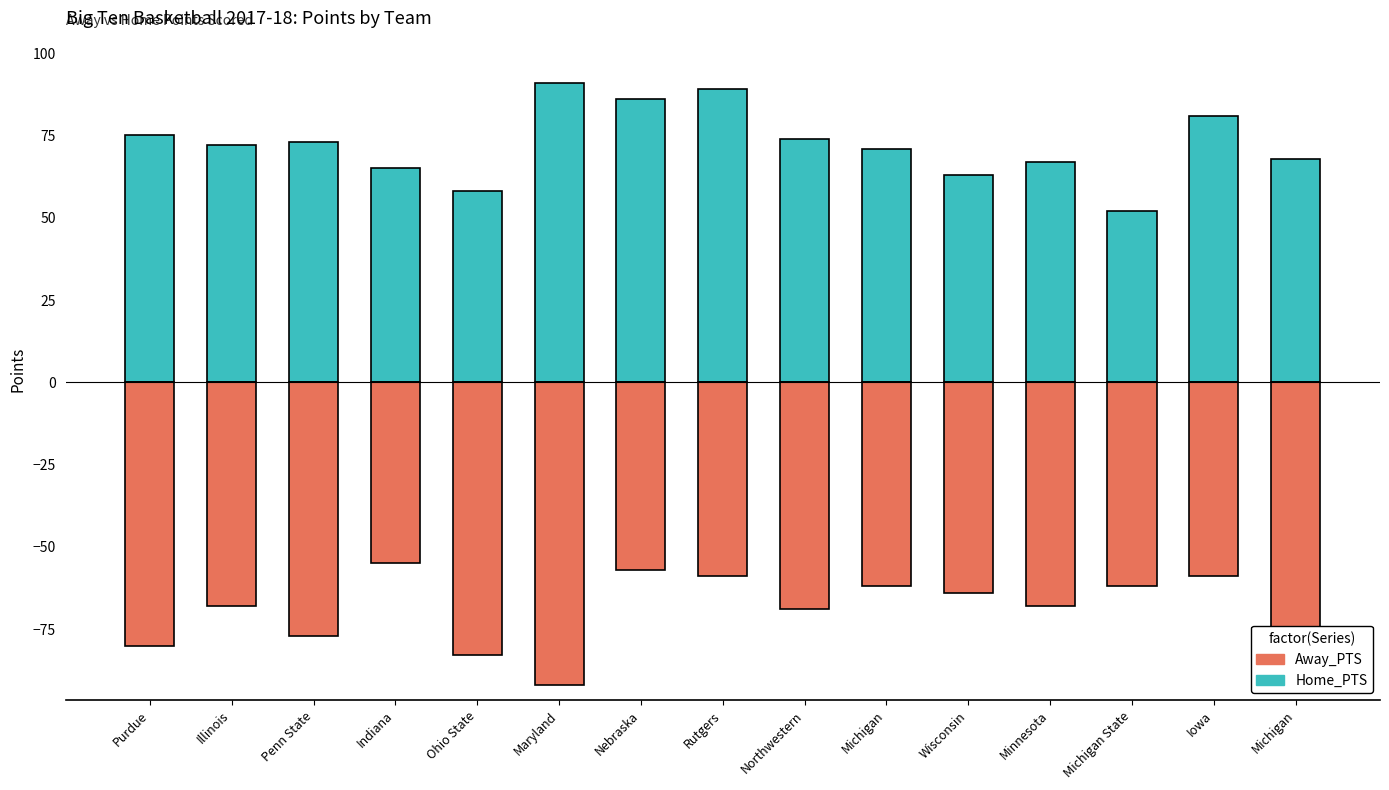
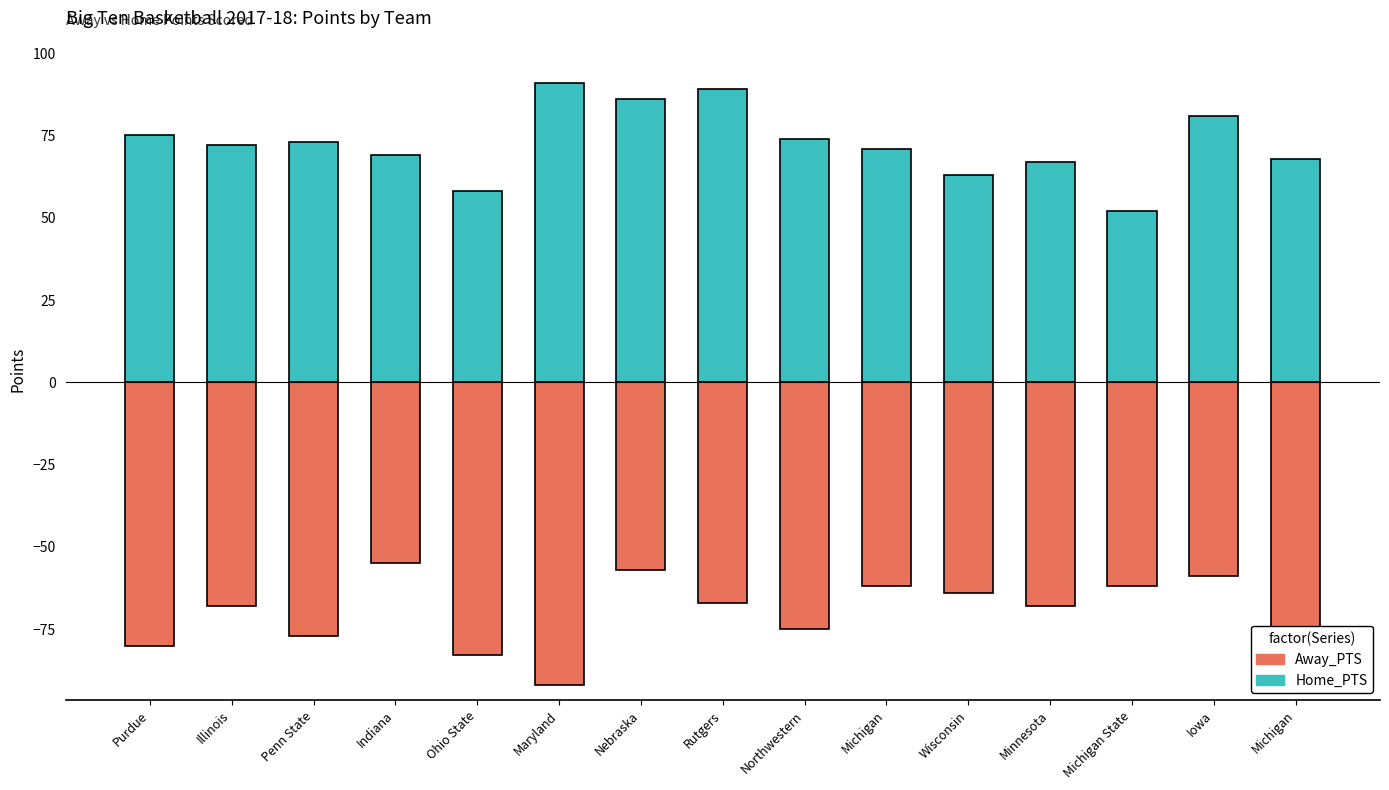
  {
    "Away_PTS": {
      "Purdue": -80,
      "Illinois": -68,
      "Penn State": -77,
      "Indiana": -55,
      "Ohio State": -83,
      "Maryland": -92,
      "Nebraska": -57,
-     "Rutgers": -59,
-     "Northwestern": -69,
+     "Rutgers": -67,
+     "Northwestern": -75,
      "Wisconsin": -64,
      "Minnesota": -68,
      "Michigan State": -62,
      "Iowa": -59
    },
    "Home_PTS": {
      "Purdue": 75,
      "Illinois": 72,
      "Penn State": 73,
-     "Indiana": 65,
+     "Indiana": 69,
      "Ohio State": 58,
      "Maryland": 91,
      "Nebraska": 86,
      "Rutgers": 89,
      "Northwestern": 74,
      "Wisconsin": 63,
      "Minnesota": 67,
      "Michigan State": 52,
      "Iowa": 81
    }
  }
